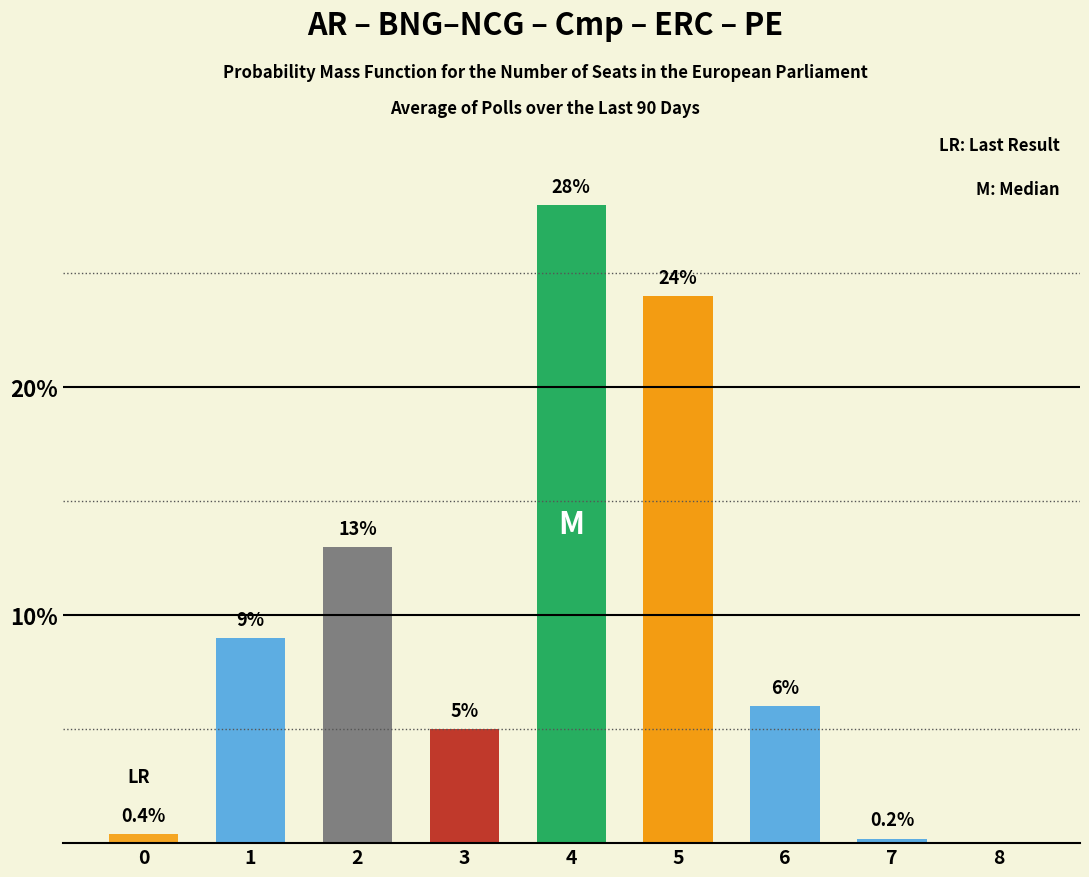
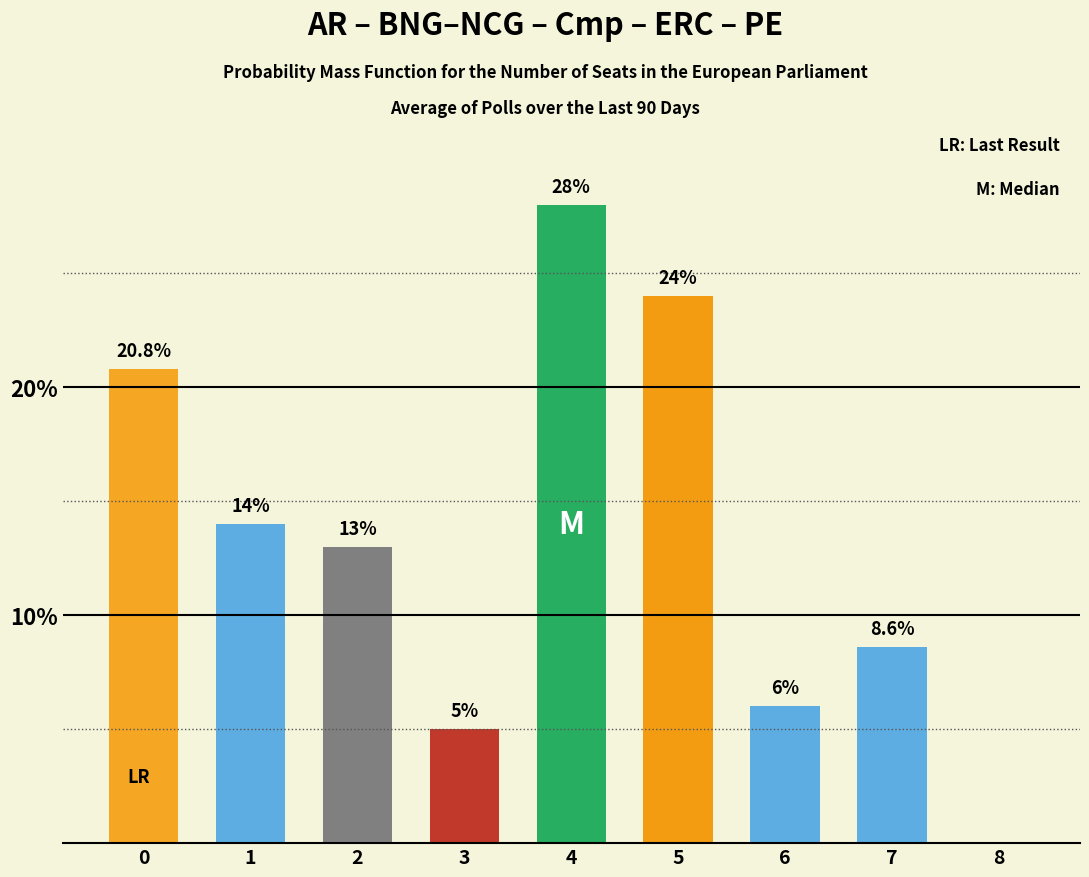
  {
-   "0": "0.4%",
-   "1": "9%",
+   "0": "20.8%",
+   "1": "14%",
    "2": "13%",
    "3": "5%",
    "4": "28%",
    "5": "24%",
    "6": "6%",
-   "7": "0.2%"
+   "7": "8.6%"
  }
